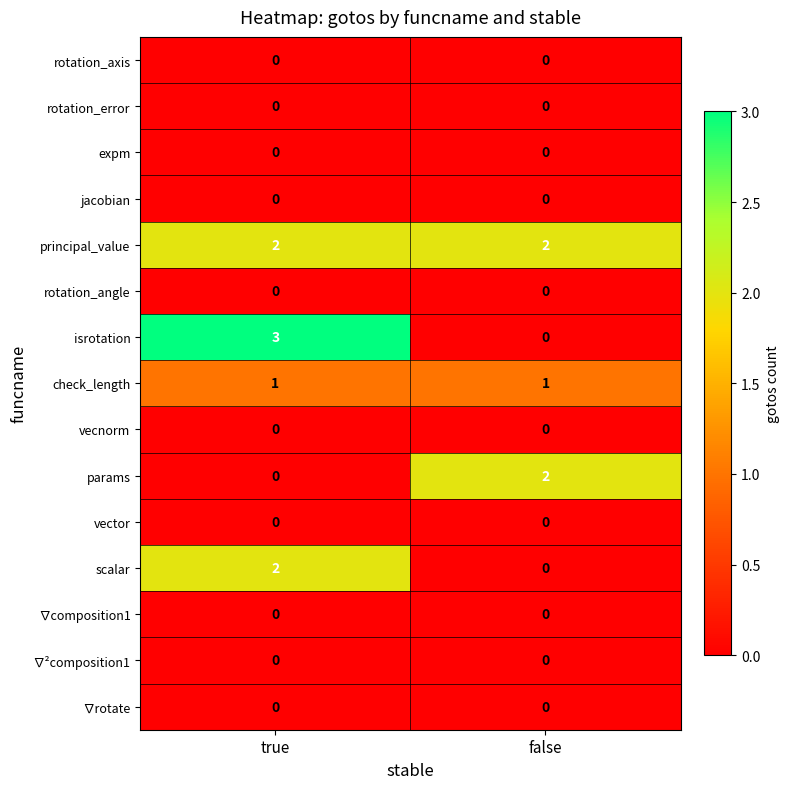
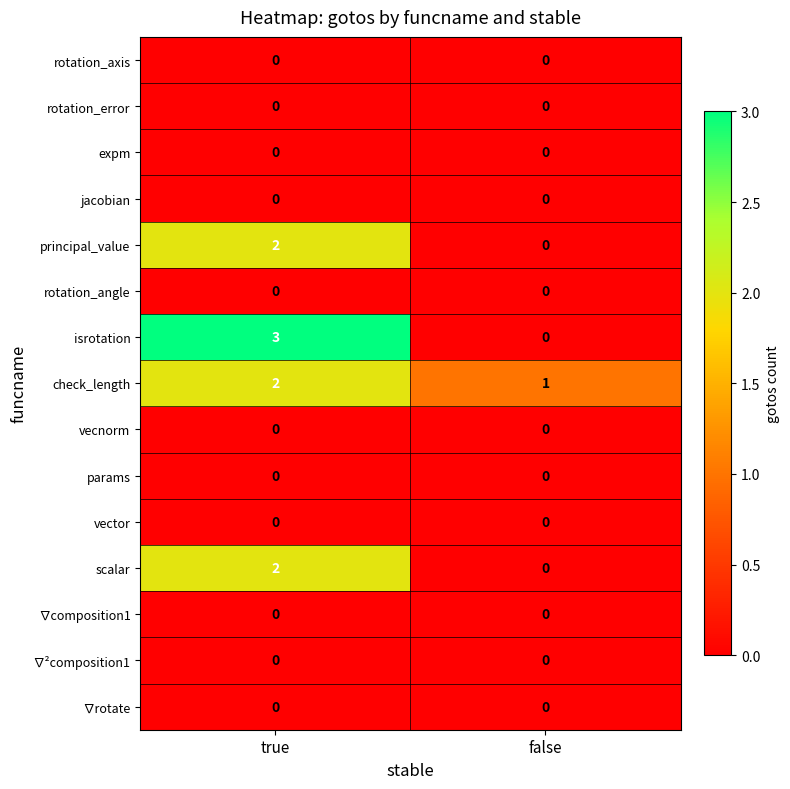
  {
    "rotation_axis": {
      "true": 0,
      "false": 0
    },
    "rotation_error": {
      "true": 0,
      "false": 0
    },
    "expm": {
      "true": 0,
      "false": 0
    },
    "jacobian": {
      "true": 0,
      "false": 0
    },
    "principal_value": {
      "true": 2,
-     "false": 2
+     "false": 0
    },
    "rotation_angle": {
      "true": 0,
      "false": 0
    },
    "isrotation": {
      "true": 3,
      "false": 0
    },
    "check_length": {
-     "true": 1,
+     "true": 2,
      "false": 1
    },
    "vecnorm": {
      "true": 0,
      "false": 0
    },
    "params": {
      "true": 0,
-     "false": 2
+     "false": 0
    },
    "vector": {
      "true": 0,
      "false": 0
    },
    "scalar": {
      "true": 2,
      "false": 0
    },
    "∇composition1": {
      "true": 0,
      "false": 0
    },
    "∇²composition1": {
      "true": 0,
      "false": 0
    },
    "∇rotate": {
      "true": 0,
      "false": 0
    }
  }
